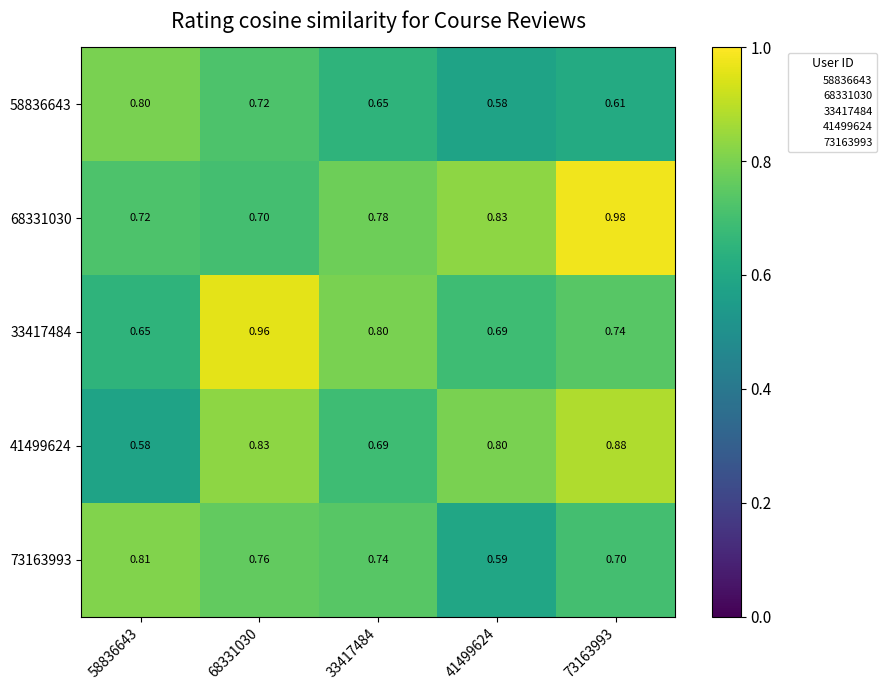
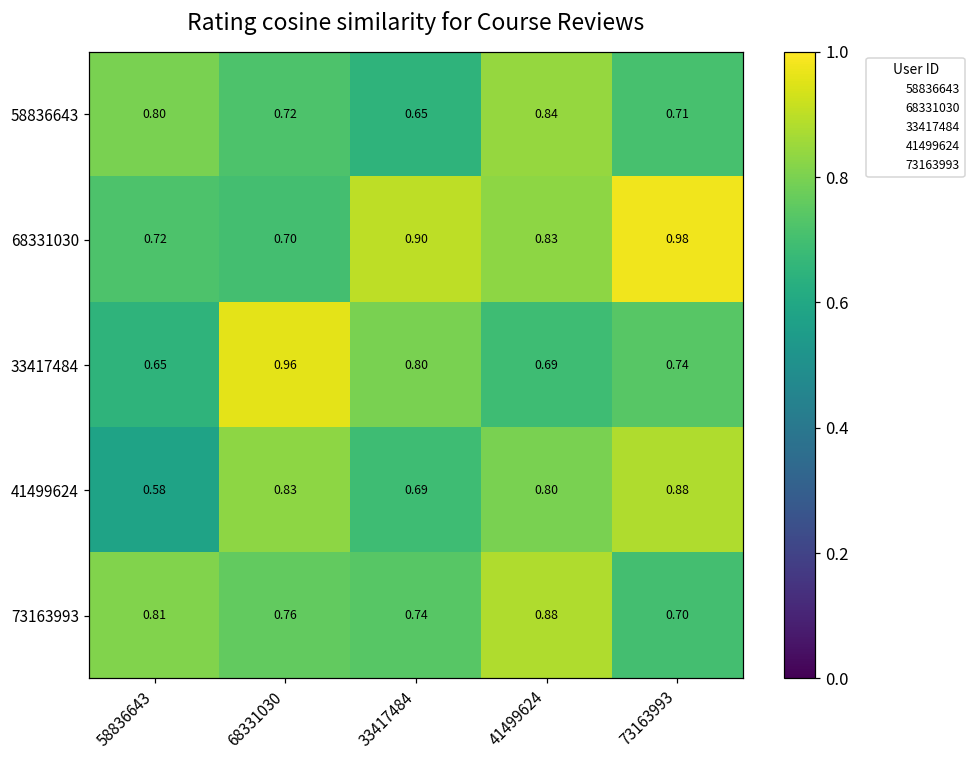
  {
    "58836643": {
-     "41499624": 0.58,
-     "73163993": 0.61
+     "41499624": 0.84,
+     "73163993": 0.71
    },
    "68331030": {
-     "33417484": 0.78
+     "33417484": 0.90
    },
    "73163993": {
-     "41499624": 0.59
+     "41499624": 0.88
    }
  }
